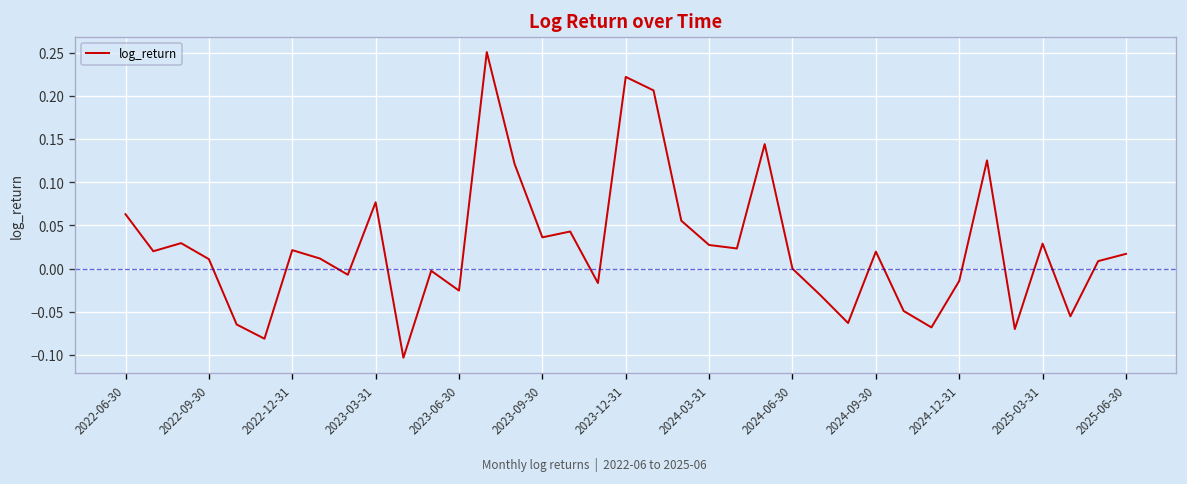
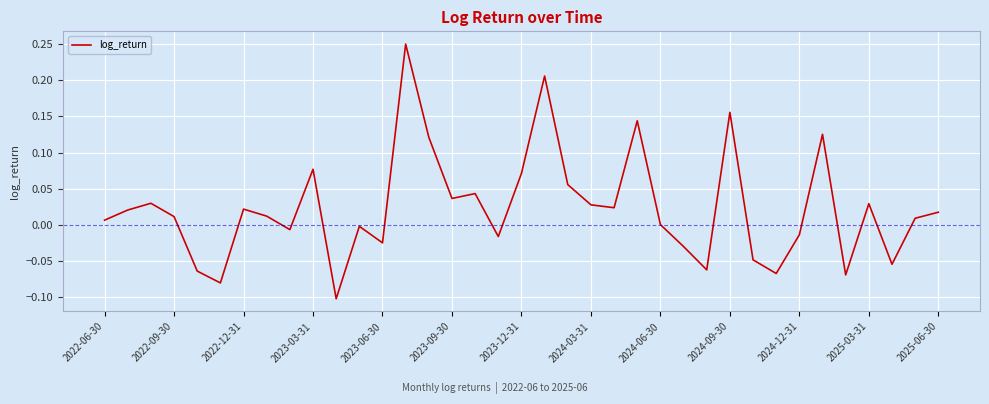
  {
-   "2022-06-30": 0.06,
+   "2022-06-30": 0.01,
    "2022-09-30": 0.01,
    "2022-12-31": 0.02,
    "2023-03-31": 0.08,
    "2023-06-30": -0.03,
    "2023-09-30": 0.04,
-   "2023-12-31": 0.22,
+   "2023-12-31": 0.07,
    "2024-03-31": 0.03,
    "2024-06-30": 0.00,
-   "2024-09-30": 0.02,
+   "2024-09-30": 0.16,
    "2024-12-31": -0.01,
    "2025-03-31": 0.03,
    "2025-06-30": 0.02
  }
